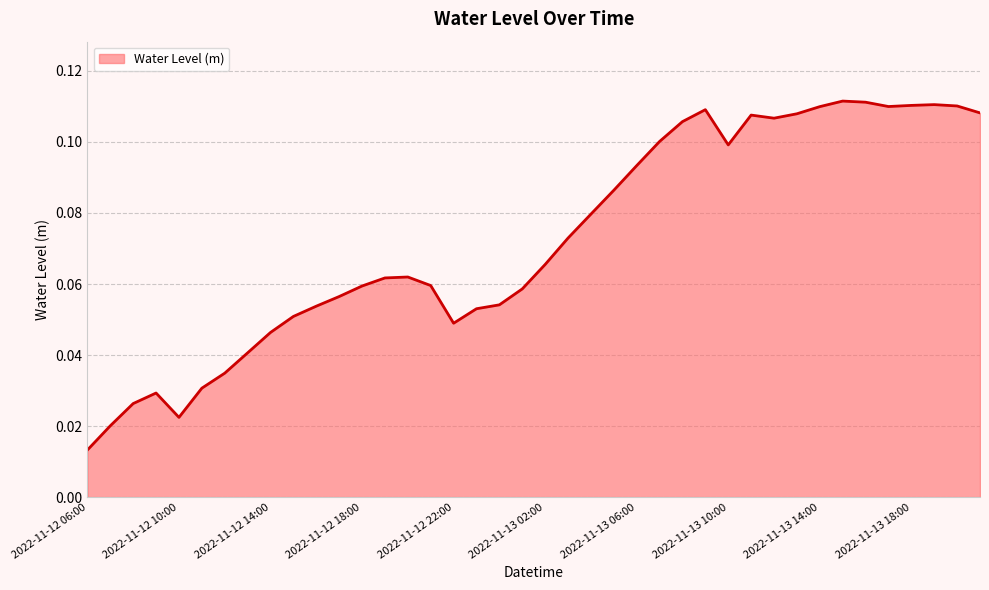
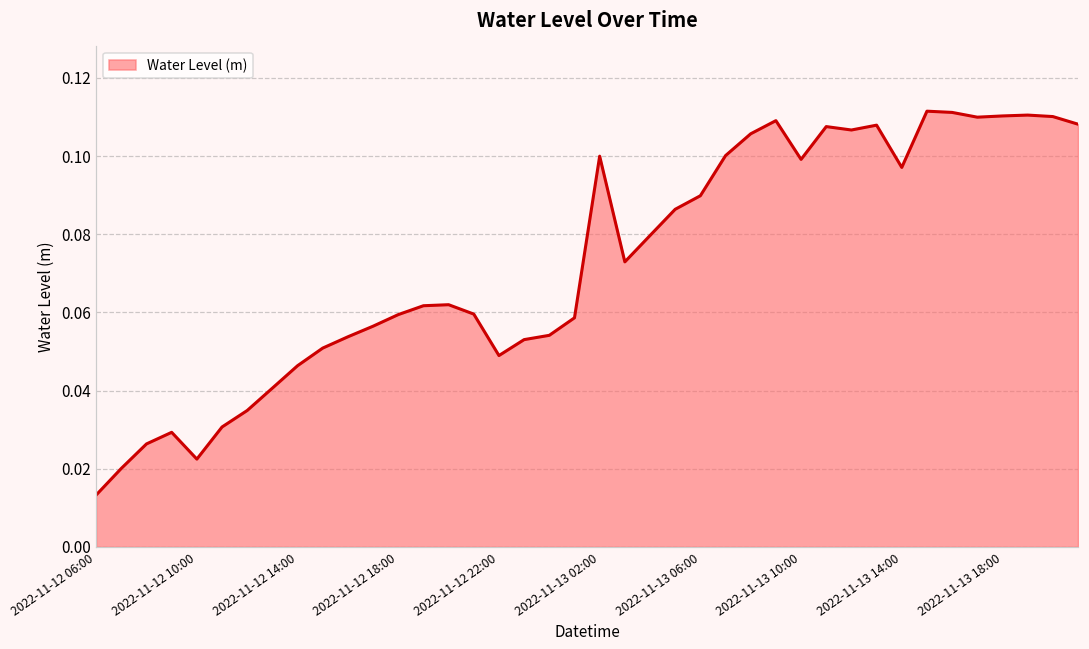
  {
    "2022-11-12 06:00": 0.013,
    "2022-11-12 10:00": 0.022,
    "2022-11-12 14:00": 0.046,
    "2022-11-12 18:00": 0.059,
    "2022-11-12 22:00": 0.049,
-   "2022-11-13 02:00": 0.066,
-   "2022-11-13 06:00": 0.093,
+   "2022-11-13 02:00": 0.100,
+   "2022-11-13 06:00": 0.090,
    "2022-11-13 10:00": 0.099,
-   "2022-11-13 14:00": 0.110,
+   "2022-11-13 14:00": 0.097,
    "2022-11-13 18:00": 0.110
  }
